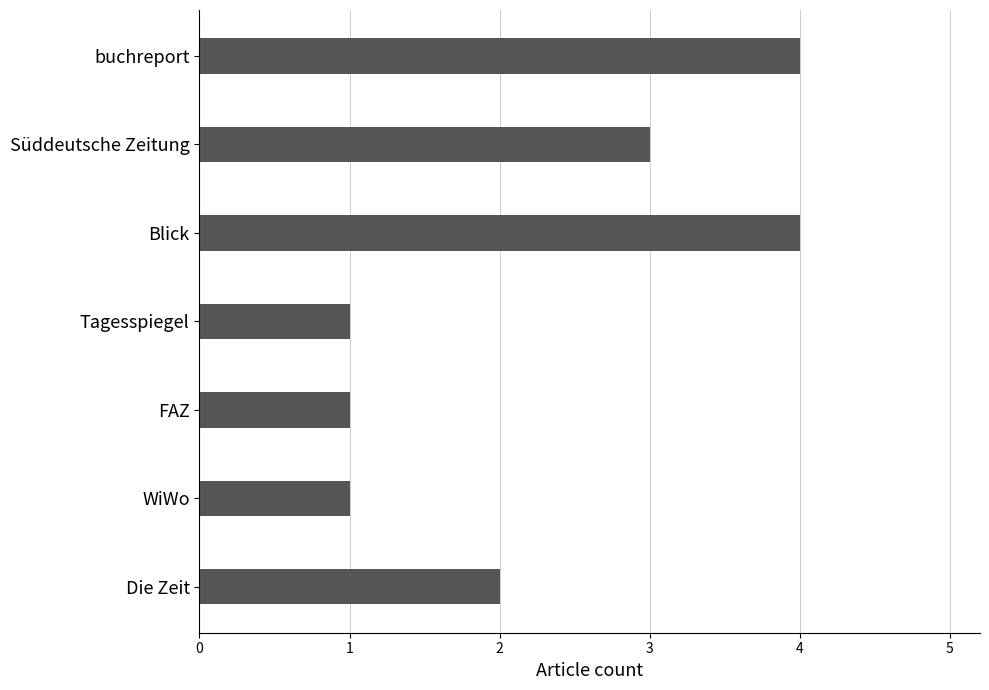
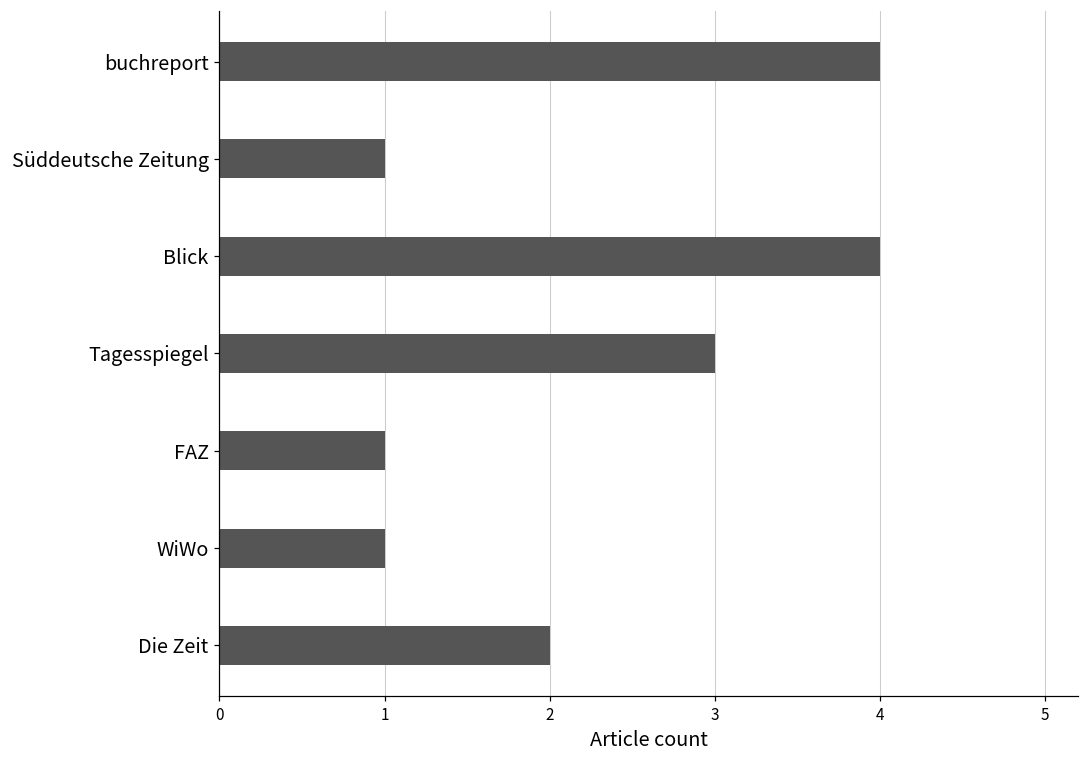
  {
    "buchreport": 4,
-   "Süddeutsche Zeitung": 3,
+   "Süddeutsche Zeitung": 1,
    "Blick": 4,
-   "Tagesspiegel": 1,
+   "Tagesspiegel": 3,
    "FAZ": 1,
    "WiWo": 1,
    "Die Zeit": 2
  }
